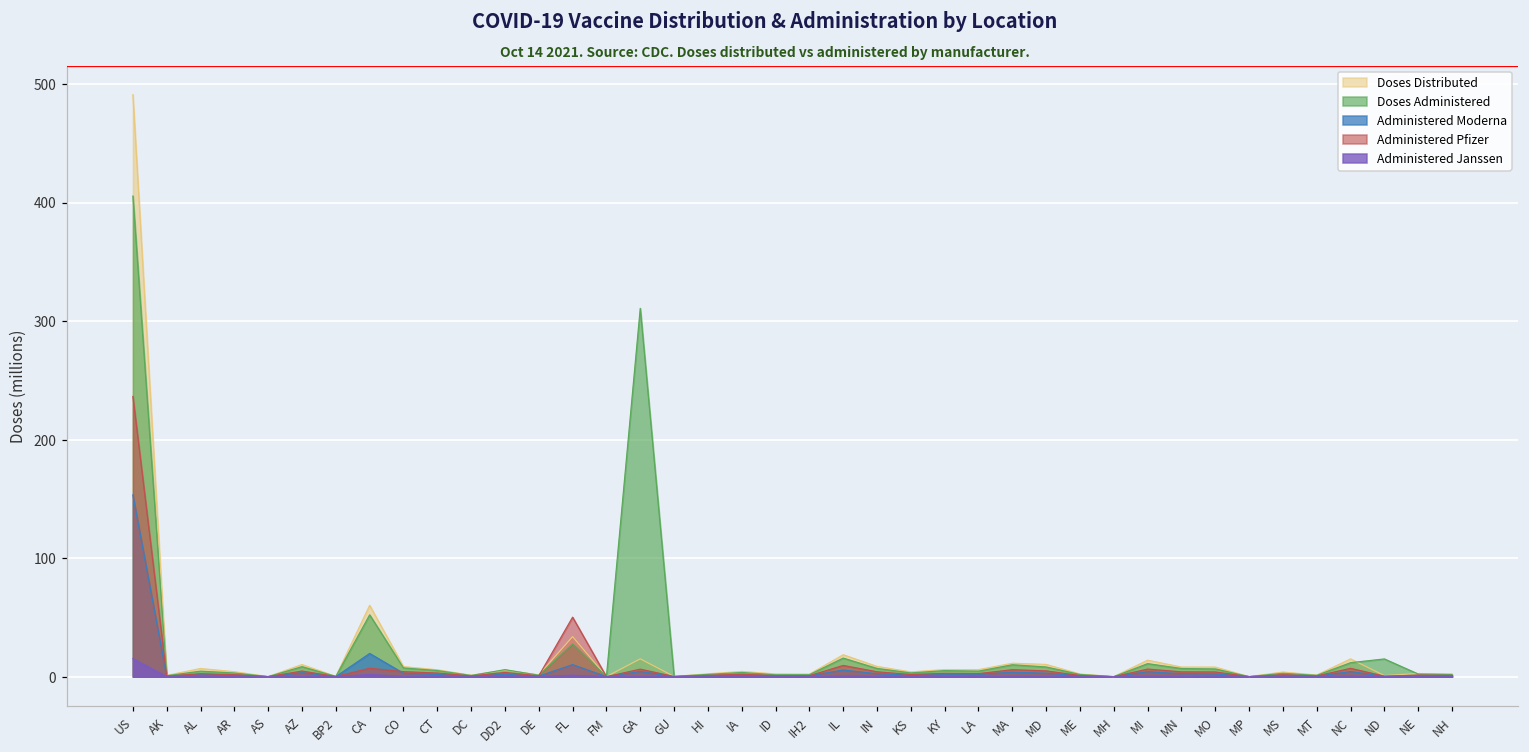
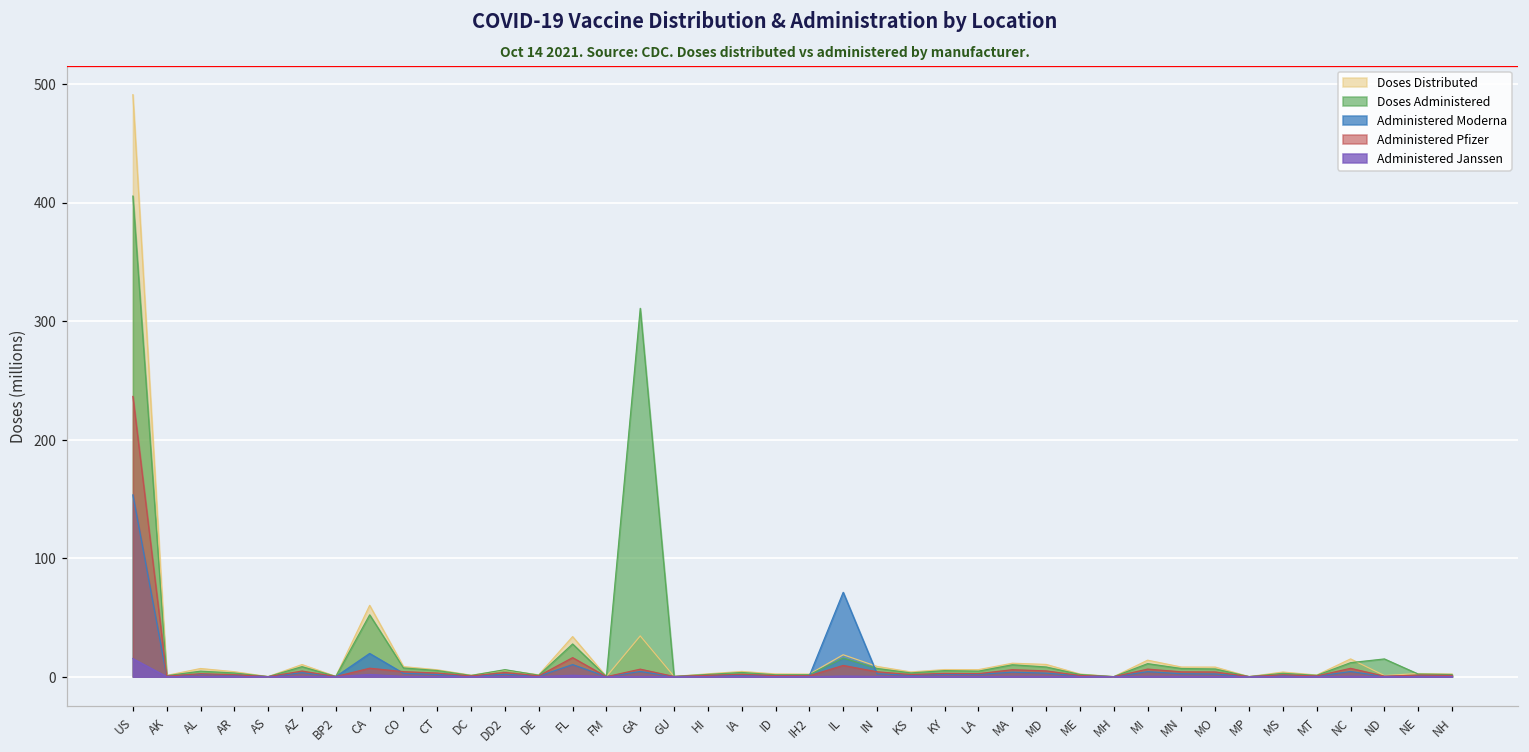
  {
    "Doses Distributed": {
      "US": 491,
      "CA": 60,
      "FL": 34,
-     "GA": 15,
+     "GA": 34,
      "IL": 19,
      "MI": 14,
      "NC": 15
    },
    "Doses Administered": {
      "US": 405,
      "CA": 52,
      "FL": 28,
      "GA": 311,
      "IL": 16,
      "MI": 11,
      "NC": 12,
      "ND": 15
    },
    "Administered Moderna": {
      "US": 153,
      "CA": 20,
      "FL": 10,
-     "IL": 6,
+     "IL": 71,
      "NC": 4
    },
    "Administered Pfizer": {
      "US": 236,
      "CA": 7,
-     "FL": 50,
+     "FL": 16,
      "IL": 9,
      "NC": 7
    },
    "Administered Janssen": {
      "US": 15,
      "AZ": 0,
      "CA": 2,
      "CO": 0,
      "FL": 1,
      "GA": 0,
      "IL": 1,
      "MA": 0,
      "MD": 0,
      "MI": 0,
      "NC": 0
    }
  }
